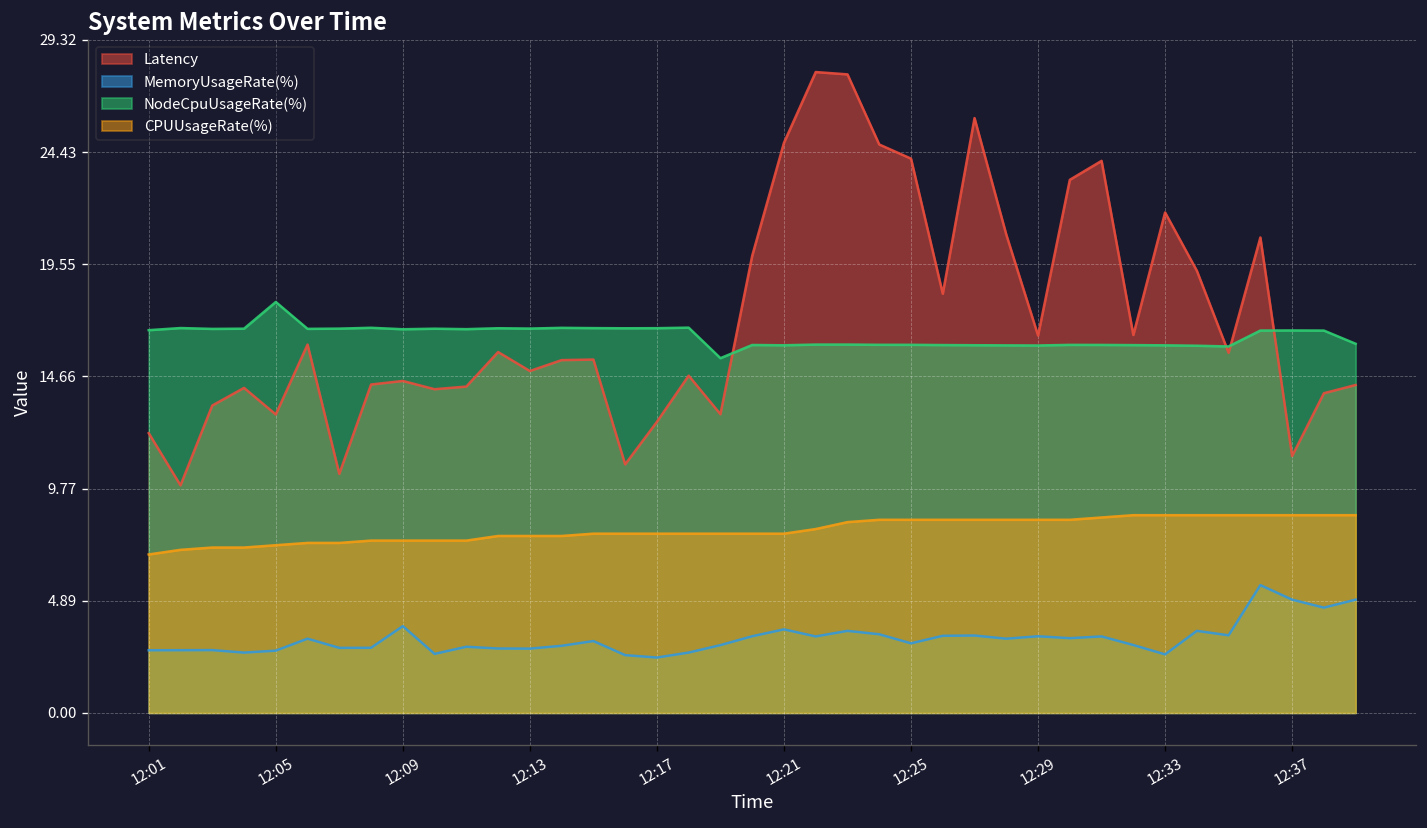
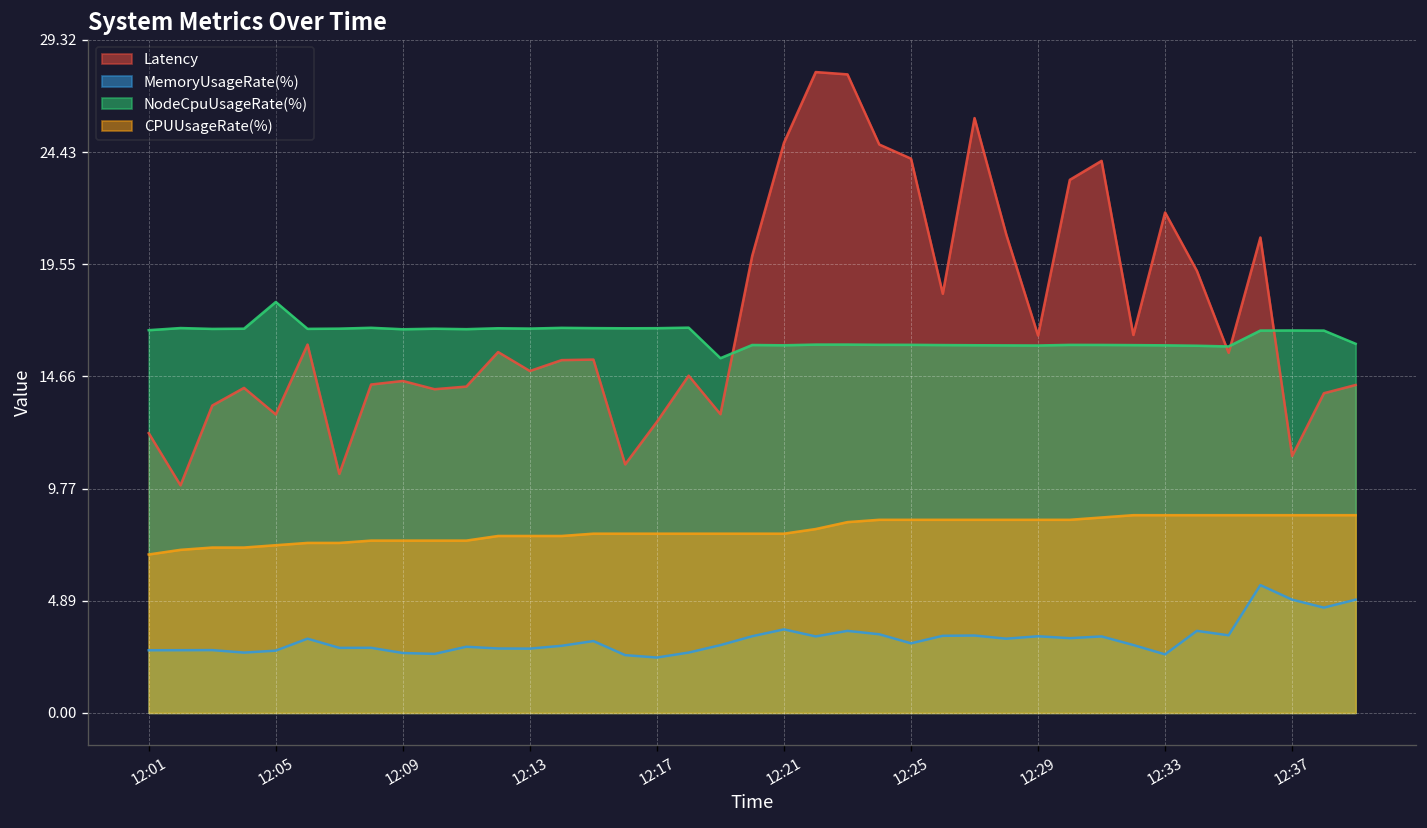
  {
    "Latency": {
      "12:01": 12.2,
      "12:05": 13.0,
      "12:09": 14.5,
      "12:13": 14.9,
      "12:17": 12.7,
      "12:21": 24.8,
      "12:25": 24.1,
      "12:29": 16.4,
      "12:33": 21.8,
      "12:37": 11.2
    },
    "MemoryUsageRate(%)": {
      "12:01": 2.7,
      "12:05": 2.7,
-     "12:09": 3.8,
+     "12:09": 2.6,
      "12:13": 2.8,
      "12:17": 2.4,
      "12:21": 3.6,
      "12:25": 3.0,
      "12:29": 3.3,
      "12:33": 2.5,
      "12:37": 4.9
    },
    "NodeCpuUsageRate(%)": {
      "12:01": 16.7,
      "12:05": 17.9,
      "12:09": 16.7,
      "12:13": 16.7,
      "12:17": 16.8,
      "12:21": 16.0,
      "12:25": 16.0,
      "12:29": 16.0,
      "12:33": 16.0,
      "12:37": 16.7
    },
    "CPUUsageRate(%)": {
      "12:01": 6.9,
      "12:05": 7.3,
      "12:09": 7.5,
      "12:13": 7.7,
      "12:17": 7.8,
      "12:21": 7.8,
      "12:25": 8.4,
      "12:29": 8.4,
      "12:33": 8.6,
      "12:37": 8.6
    }
  }
